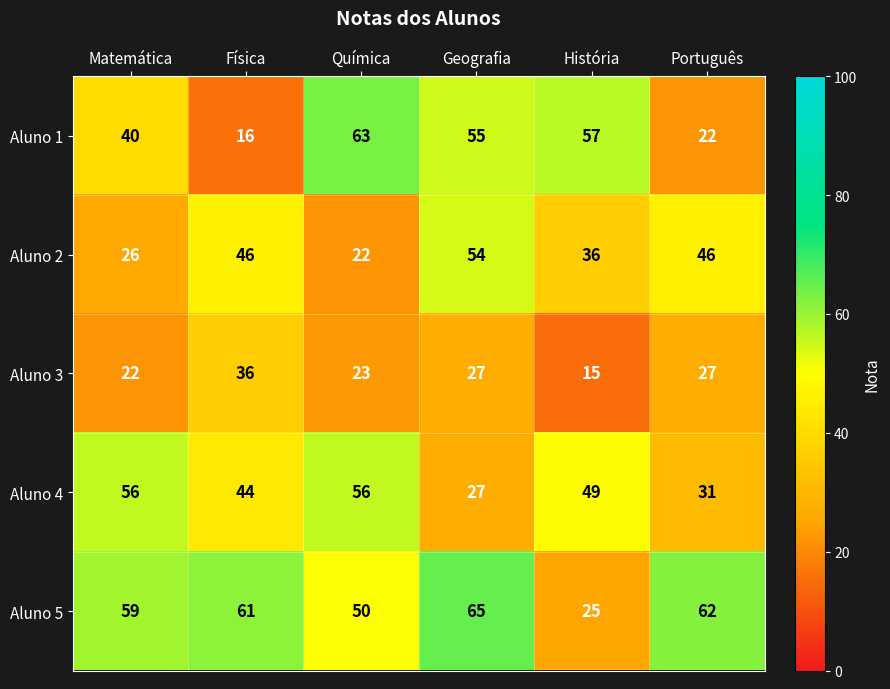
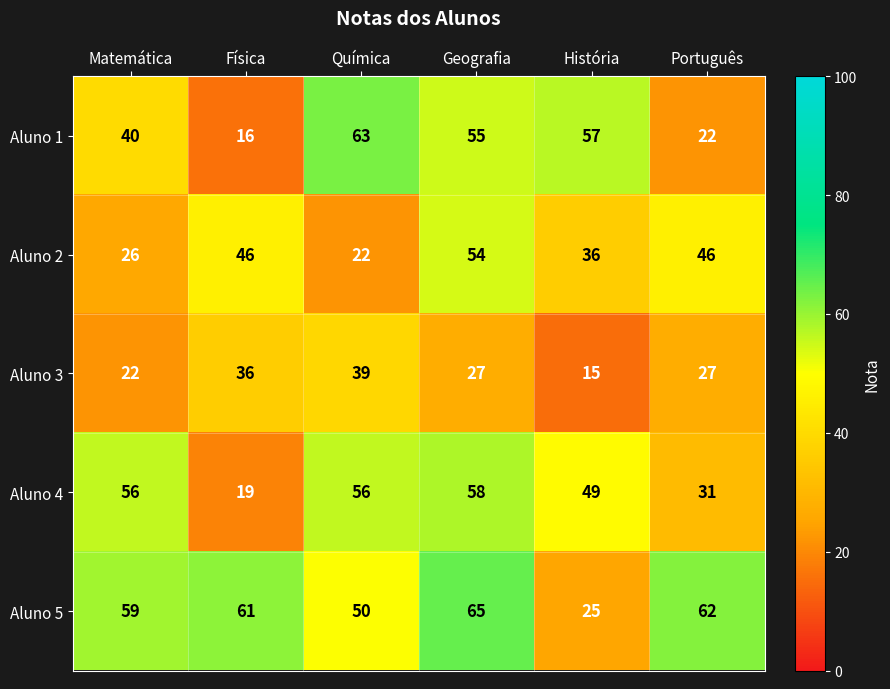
  {
    "Aluno 1": {
      "Matemática": 40,
      "Física": 16,
      "Química": 63,
      "Geografia": 55,
      "História": 57,
      "Português": 22
    },
    "Aluno 2": {
      "Matemática": 26,
      "Física": 46,
      "Química": 22,
      "Geografia": 54,
      "História": 36,
      "Português": 46
    },
    "Aluno 3": {
      "Matemática": 22,
      "Física": 36,
-     "Química": 23,
+     "Química": 39,
      "Geografia": 27,
      "História": 15,
      "Português": 27
    },
    "Aluno 4": {
      "Matemática": 56,
-     "Física": 44,
+     "Física": 19,
      "Química": 56,
-     "Geografia": 27,
+     "Geografia": 58,
      "História": 49,
      "Português": 31
    },
    "Aluno 5": {
      "Matemática": 59,
      "Física": 61,
      "Química": 50,
      "Geografia": 65,
      "História": 25,
      "Português": 62
    }
  }
